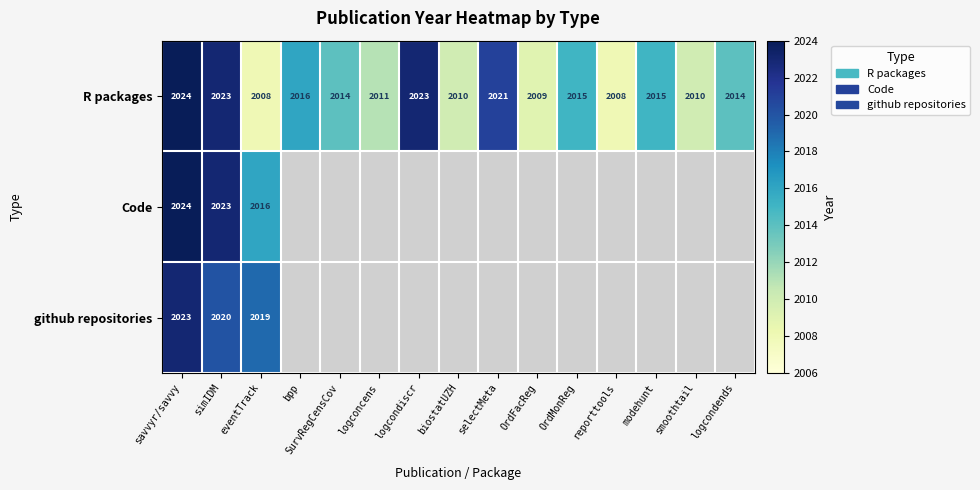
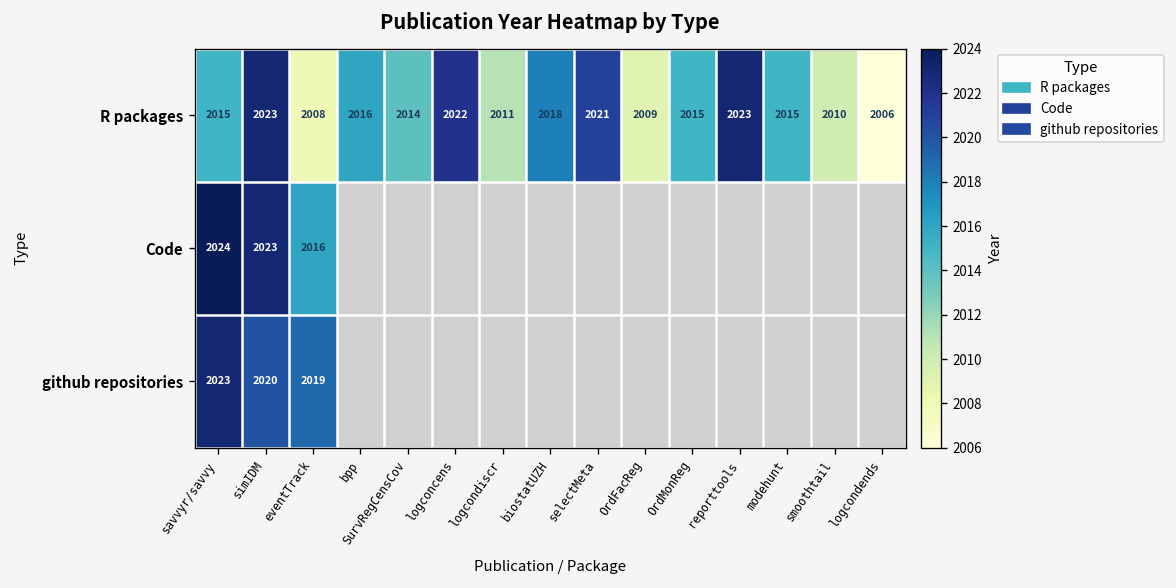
  {
    "R packages": {
-     "savvyr/savvy": 2024,
+     "savvyr/savvy": 2015,
      "simIDM": 2023,
      "eventTrack": 2008,
      "bpp": 2016,
      "SurvRegCensCov": 2014,
-     "logconcens": 2011,
-     "logcondiscr": 2023,
-     "biostatUZH": 2010,
+     "logconcens": 2022,
+     "logcondiscr": 2011,
+     "biostatUZH": 2018,
      "selectMeta": 2021,
      "OrdFacReg": 2009,
      "OrdMonReg": 2015,
-     "reporttools": 2008,
+     "reporttools": 2023,
      "modehunt": 2015,
      "smoothtail": 2010,
-     "logcondends": 2014
+     "logcondends": 2006
    },
    "Code": {
      "savvyr/savvy": 2024,
      "simIDM": 2023,
      "eventTrack": 2016
    },
    "github repositories": {
      "savvyr/savvy": 2023,
      "simIDM": 2020,
      "eventTrack": 2019
    }
  }
